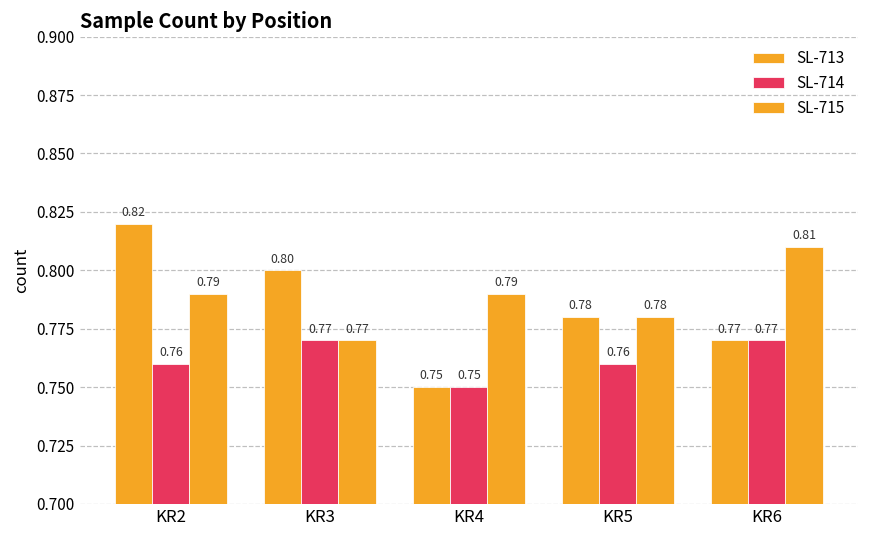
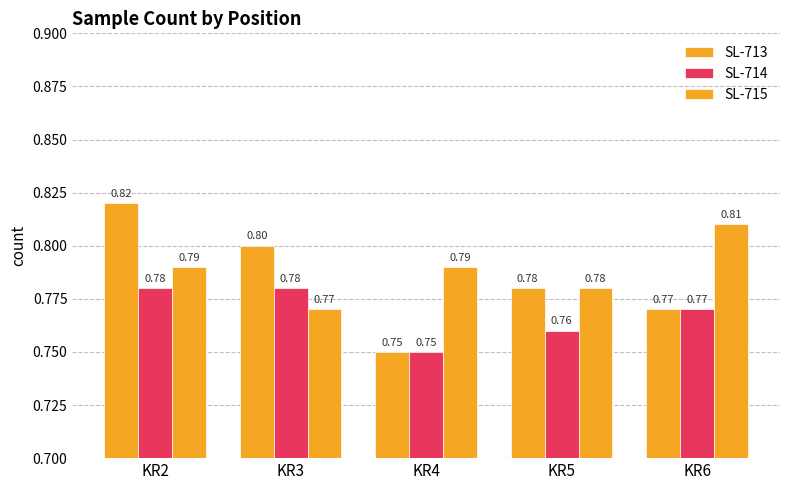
  {
    "SL-714": {
-     "KR2": 0.76,
-     "KR3": 0.77,
+     "KR2": 0.78,
+     "KR3": 0.78,
      "KR4": 0.75,
      "KR5": 0.76,
      "KR6": 0.77
    }
  }
